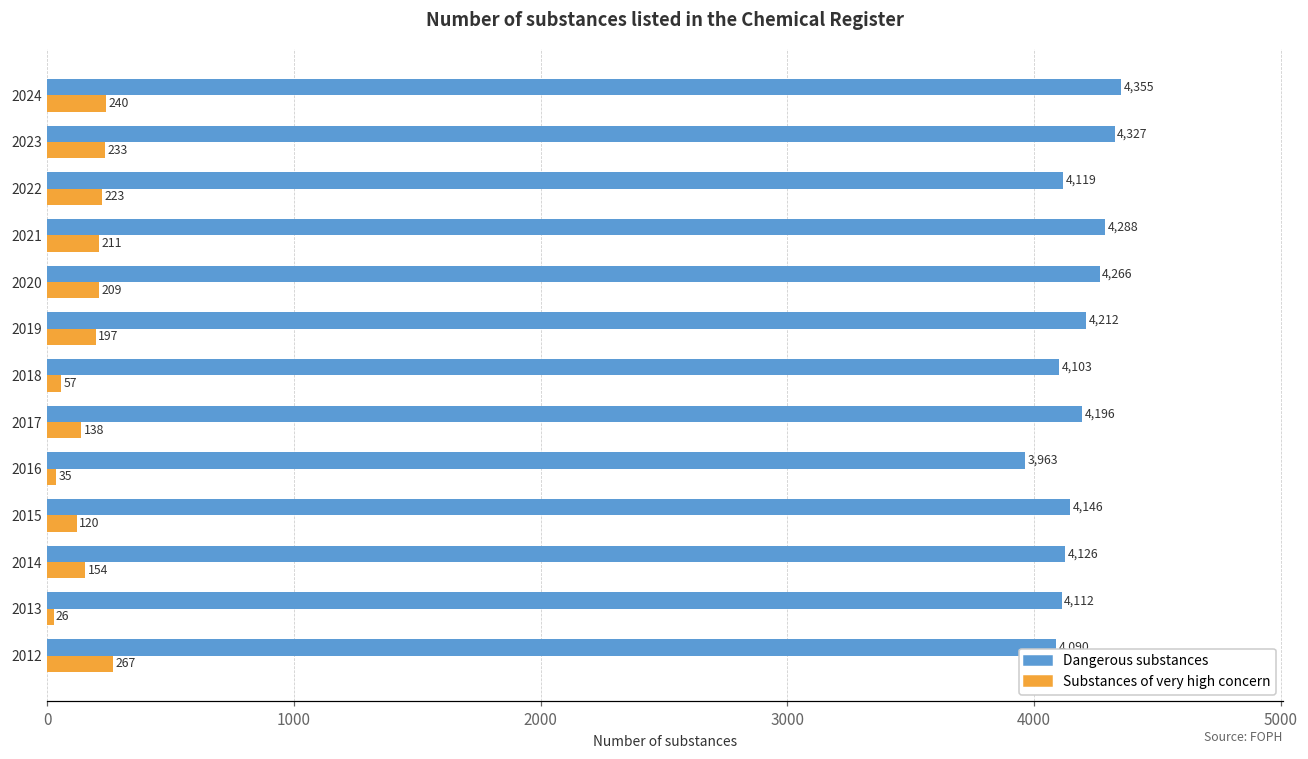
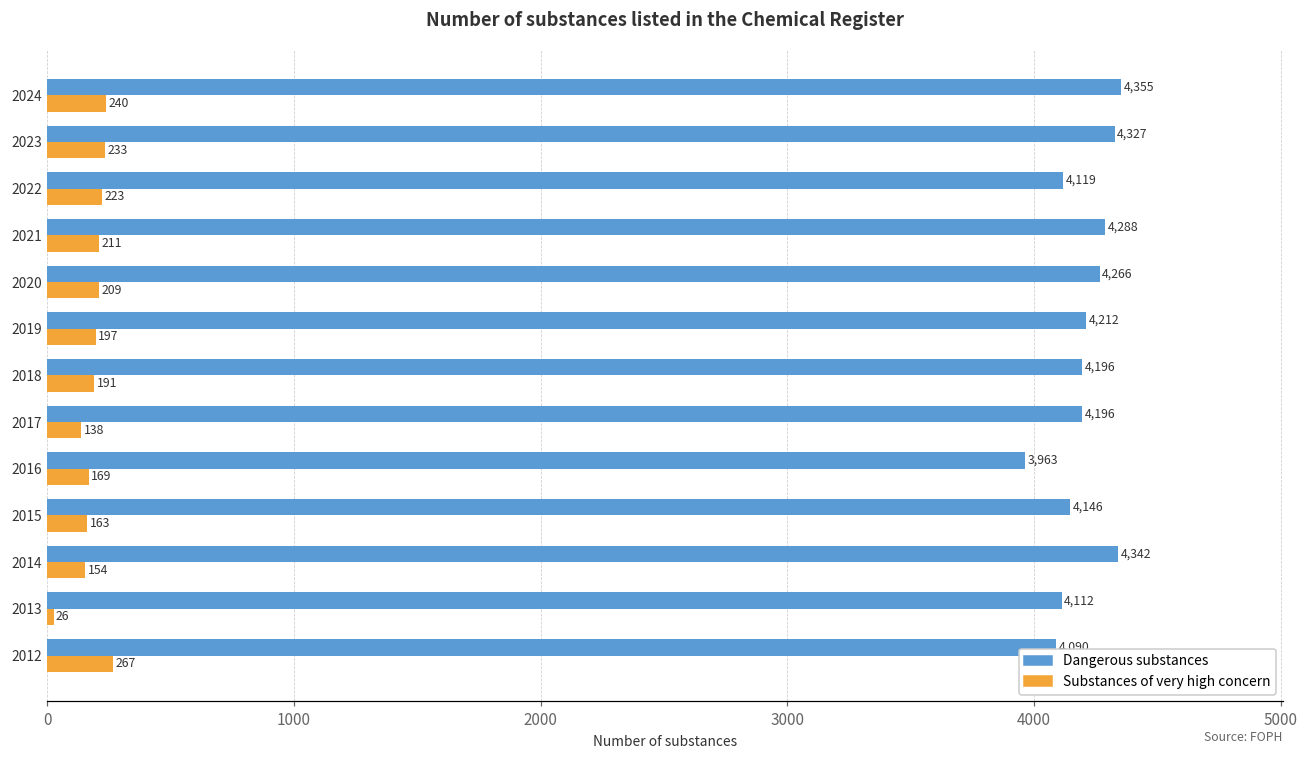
  {
    "Dangerous substances": {
      "2024": "4,355",
      "2023": "4,327",
      "2022": "4,119",
      "2021": "4,288",
      "2020": "4,266",
      "2019": "4,212",
-     "2018": "4,103",
+     "2018": "4,196",
      "2017": "4,196",
      "2016": "3,963",
      "2015": "4,146",
-     "2014": "4,126",
+     "2014": "4,342",
      "2013": "4,112"
    },
    "Substances of very high concern": {
      "2024": "240",
      "2023": "233",
      "2022": "223",
      "2021": "211",
      "2020": "209",
      "2019": "197",
-     "2018": "57",
+     "2018": "191",
      "2017": "138",
-     "2016": "35",
-     "2015": "120",
+     "2016": "169",
+     "2015": "163",
      "2014": "154",
      "2013": "26",
      "2012": "267"
    }
  }
